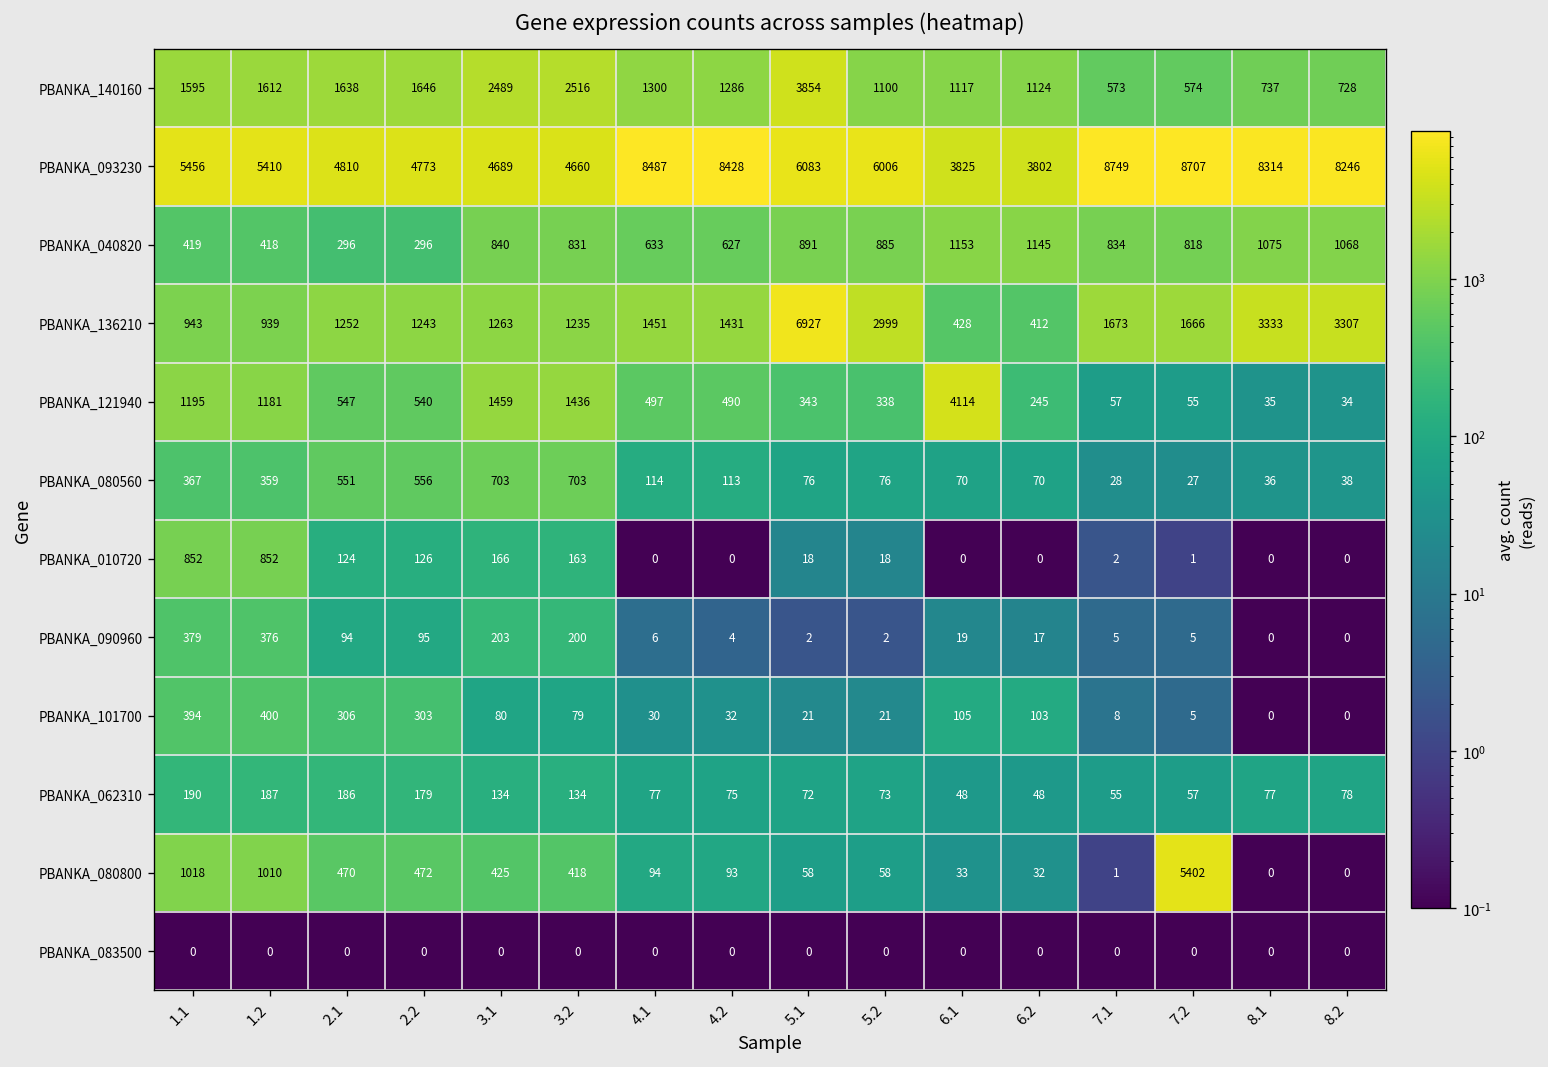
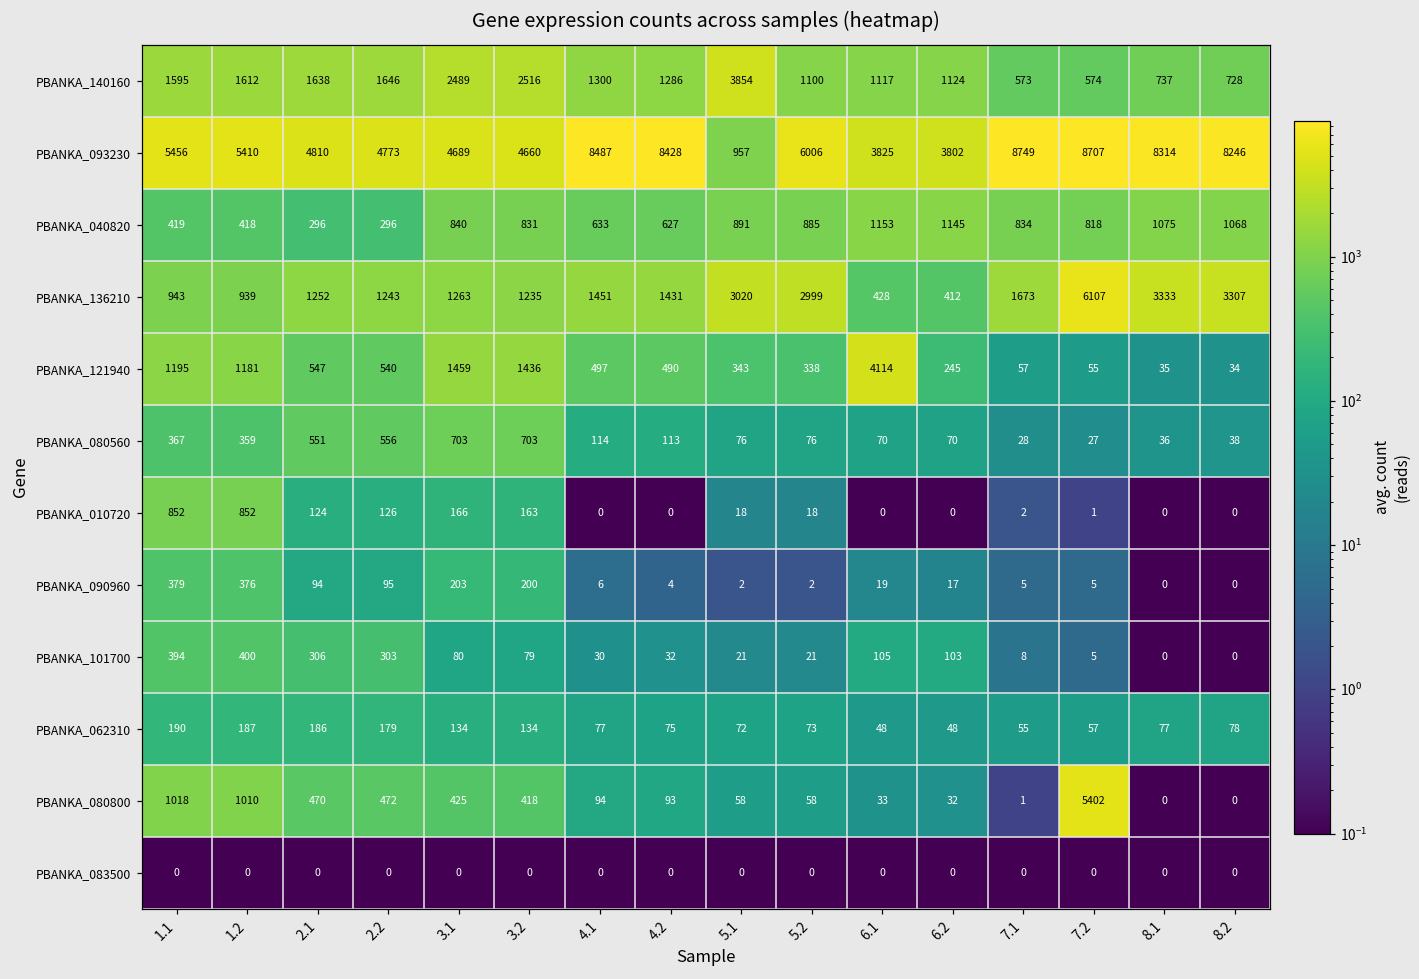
  {
    "PBANKA_140160": {
      "1.1": 1595,
      "1.2": 1612,
      "2.1": 1638,
      "2.2": 1646,
      "3.1": 2489,
      "3.2": 2516,
      "4.1": 1300,
      "4.2": 1286,
      "5.1": 3854,
      "5.2": 1100,
      "6.1": 1117,
      "6.2": 1124,
      "7.1": 573,
      "7.2": 574,
      "8.1": 737,
      "8.2": 728
    },
    "PBANKA_093230": {
      "1.1": 5456,
      "1.2": 5410,
      "2.1": 4810,
      "2.2": 4773,
      "3.1": 4689,
      "3.2": 4660,
      "4.1": 8487,
      "4.2": 8428,
-     "5.1": 6083,
+     "5.1": 957,
      "5.2": 6006,
      "6.1": 3825,
      "6.2": 3802,
      "7.1": 8749,
      "7.2": 8707,
      "8.1": 8314,
      "8.2": 8246
    },
    "PBANKA_040820": {
      "1.1": 419,
      "1.2": 418,
      "2.1": 296,
      "2.2": 296,
      "3.1": 840,
      "3.2": 831,
      "4.1": 633,
      "4.2": 627,
      "5.1": 891,
      "5.2": 885,
      "6.1": 1153,
      "6.2": 1145,
      "7.1": 834,
      "7.2": 818,
      "8.1": 1075,
      "8.2": 1068
    },
    "PBANKA_136210": {
      "1.1": 943,
      "1.2": 939,
      "2.1": 1252,
      "2.2": 1243,
      "3.1": 1263,
      "3.2": 1235,
      "4.1": 1451,
      "4.2": 1431,
-     "5.1": 6927,
+     "5.1": 3020,
      "5.2": 2999,
      "6.1": 428,
      "6.2": 412,
      "7.1": 1673,
-     "7.2": 1666,
+     "7.2": 6107,
      "8.1": 3333,
      "8.2": 3307
    },
    "PBANKA_121940": {
      "1.1": 1195,
      "1.2": 1181,
      "2.1": 547,
      "2.2": 540,
      "3.1": 1459,
      "3.2": 1436,
      "4.1": 497,
      "4.2": 490,
      "5.1": 343,
      "5.2": 338,
      "6.1": 4114,
      "6.2": 245,
      "7.1": 57,
      "7.2": 55,
      "8.1": 35,
      "8.2": 34
    },
    "PBANKA_080560": {
      "1.1": 367,
      "1.2": 359,
      "2.1": 551,
      "2.2": 556,
      "3.1": 703,
      "3.2": 703,
      "4.1": 114,
      "4.2": 113,
      "5.1": 76,
      "5.2": 76,
      "6.1": 70,
      "6.2": 70,
      "7.1": 28,
      "7.2": 27,
      "8.1": 36,
      "8.2": 38
    },
    "PBANKA_010720": {
      "1.1": 852,
      "1.2": 852,
      "2.1": 124,
      "2.2": 126,
      "3.1": 166,
      "3.2": 163,
      "4.1": 0,
      "4.2": 0,
      "5.1": 18,
      "5.2": 18,
      "6.1": 0,
      "6.2": 0,
      "7.1": 2,
      "7.2": 1,
      "8.1": 0,
      "8.2": 0
    },
    "PBANKA_090960": {
      "1.1": 379,
      "1.2": 376,
      "2.1": 94,
      "2.2": 95,
      "3.1": 203,
      "3.2": 200,
      "4.1": 6,
      "4.2": 4,
      "5.1": 2,
      "5.2": 2,
      "6.1": 19,
      "6.2": 17,
      "7.1": 5,
      "7.2": 5,
      "8.1": 0,
      "8.2": 0
    },
    "PBANKA_101700": {
      "1.1": 394,
      "1.2": 400,
      "2.1": 306,
      "2.2": 303,
      "3.1": 80,
      "3.2": 79,
      "4.1": 30,
      "4.2": 32,
      "5.1": 21,
      "5.2": 21,
      "6.1": 105,
      "6.2": 103,
      "7.1": 8,
      "7.2": 5,
      "8.1": 0,
      "8.2": 0
    },
    "PBANKA_062310": {
      "1.1": 190,
      "1.2": 187,
      "2.1": 186,
      "2.2": 179,
      "3.1": 134,
      "3.2": 134,
      "4.1": 77,
      "4.2": 75,
      "5.1": 72,
      "5.2": 73,
      "6.1": 48,
      "6.2": 48,
      "7.1": 55,
      "7.2": 57,
      "8.1": 77,
      "8.2": 78
    },
    "PBANKA_080800": {
      "1.1": 1018,
      "1.2": 1010,
      "2.1": 470,
      "2.2": 472,
      "3.1": 425,
      "3.2": 418,
      "4.1": 94,
      "4.2": 93,
      "5.1": 58,
      "5.2": 58,
      "6.1": 33,
      "6.2": 32,
      "7.1": 1,
      "7.2": 5402,
      "8.1": 0,
      "8.2": 0
    },
    "PBANKA_083500": {
      "1.1": 0,
      "1.2": 0,
      "2.1": 0,
      "2.2": 0,
      "3.1": 0,
      "3.2": 0,
      "4.1": 0,
      "4.2": 0,
      "5.1": 0,
      "5.2": 0,
      "6.1": 0,
      "6.2": 0,
      "7.1": 0,
      "7.2": 0,
      "8.1": 0,
      "8.2": 0
    }
  }
